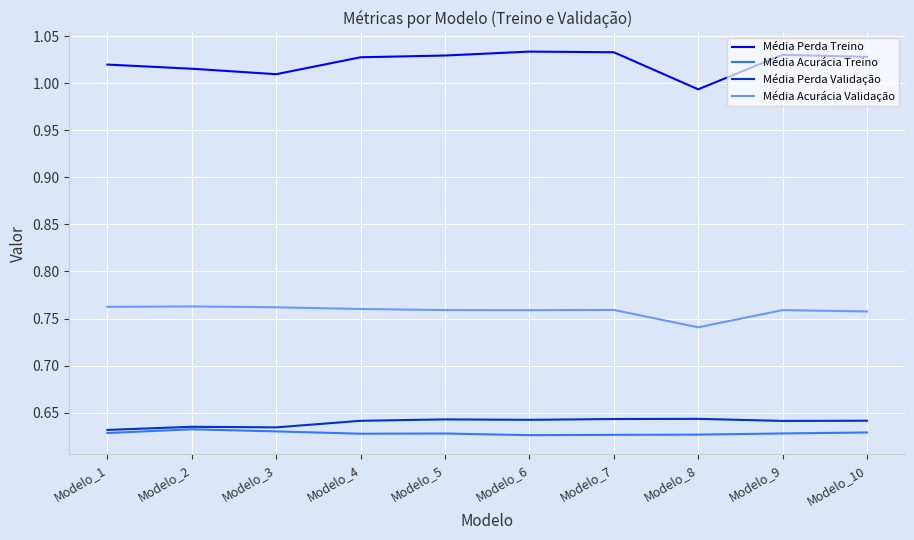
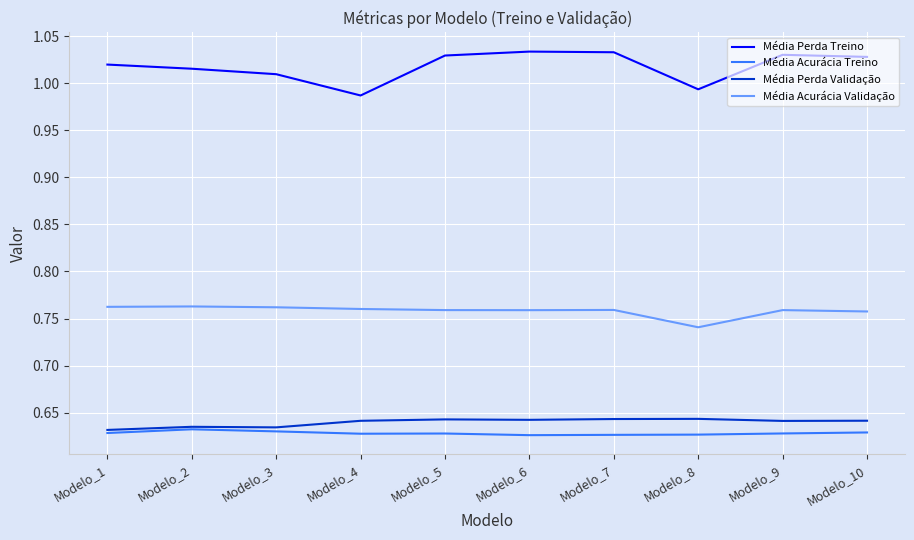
  {
    "Média Perda Treino": {
      "Modelo_1": 1.02,
      "Modelo_2": 1.02,
      "Modelo_3": 1.01,
-     "Modelo_4": 1.03,
+     "Modelo_4": 0.99,
      "Modelo_5": 1.03,
      "Modelo_6": 1.03,
      "Modelo_7": 1.03,
      "Modelo_8": 0.99
    },
    "Média Acurácia Treino": {
      "Modelo_1": 0.63,
      "Modelo_3": 0.63,
      "Modelo_4": 0.63,
      "Modelo_5": 0.63,
      "Modelo_6": 0.63,
      "Modelo_7": 0.63,
      "Modelo_8": 0.63,
      "Modelo_9": 0.63,
      "Modelo_10": 0.63
    },
    "Média Perda Validação": {
      "Modelo_1": 0.63,
      "Modelo_3": 0.63,
      "Modelo_4": 0.64,
      "Modelo_5": 0.64,
      "Modelo_6": 0.64,
      "Modelo_7": 0.64,
      "Modelo_8": 0.64,
      "Modelo_9": 0.64,
      "Modelo_10": 0.64
    },
    "Média Acurácia Validação": {
      "Modelo_1": 0.76,
      "Modelo_2": 0.76,
      "Modelo_3": 0.76,
      "Modelo_4": 0.76,
      "Modelo_5": 0.76,
      "Modelo_6": 0.76,
      "Modelo_7": 0.76,
      "Modelo_8": 0.74,
      "Modelo_9": 0.76,
      "Modelo_10": 0.76
    }
  }
